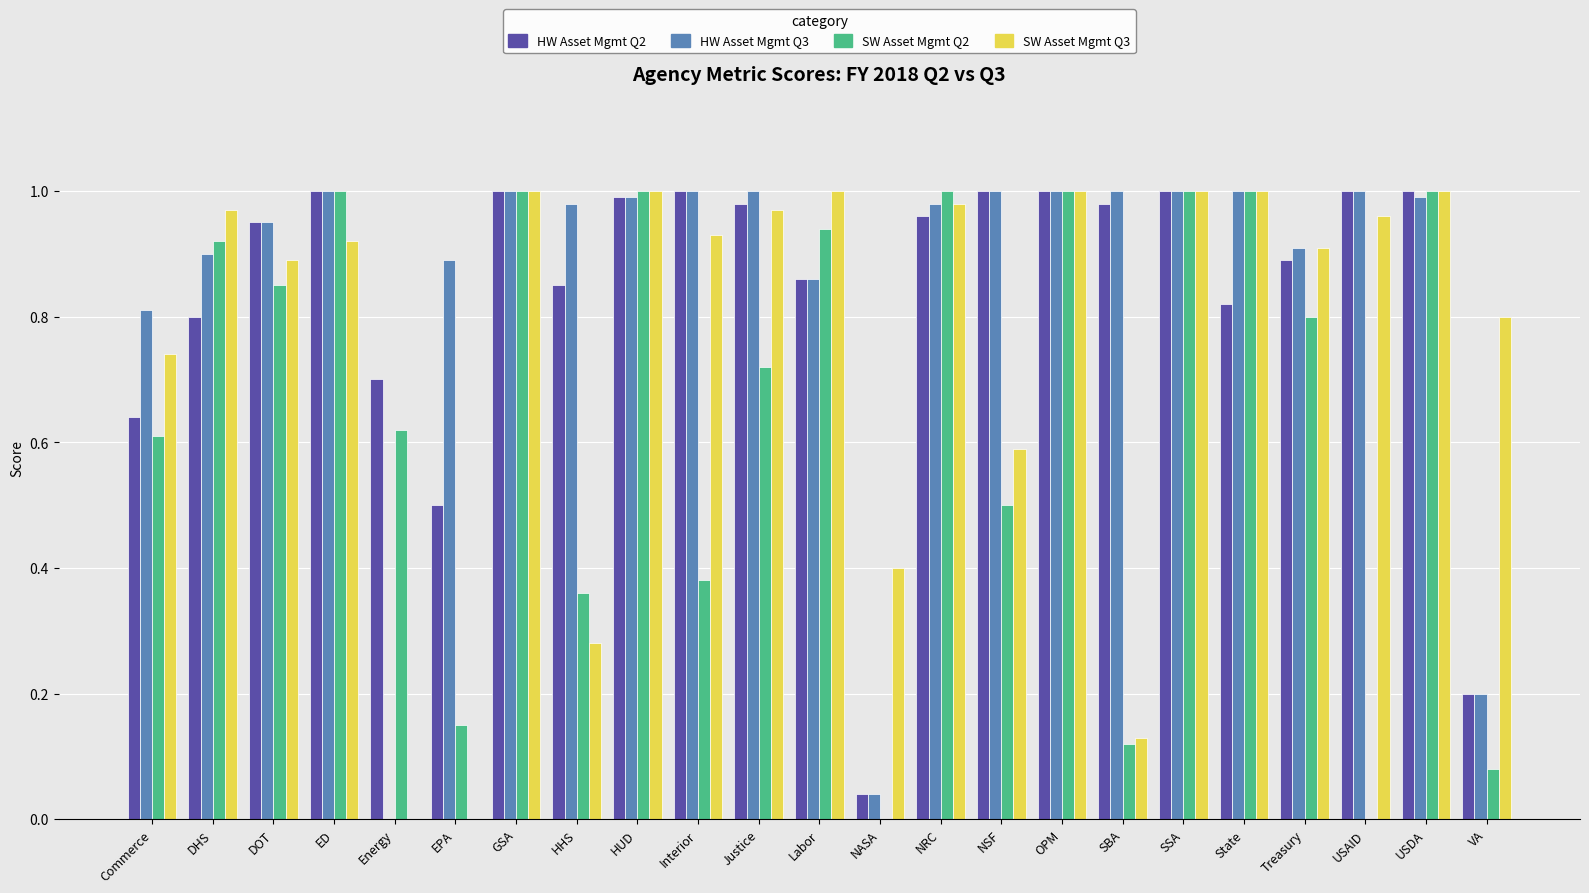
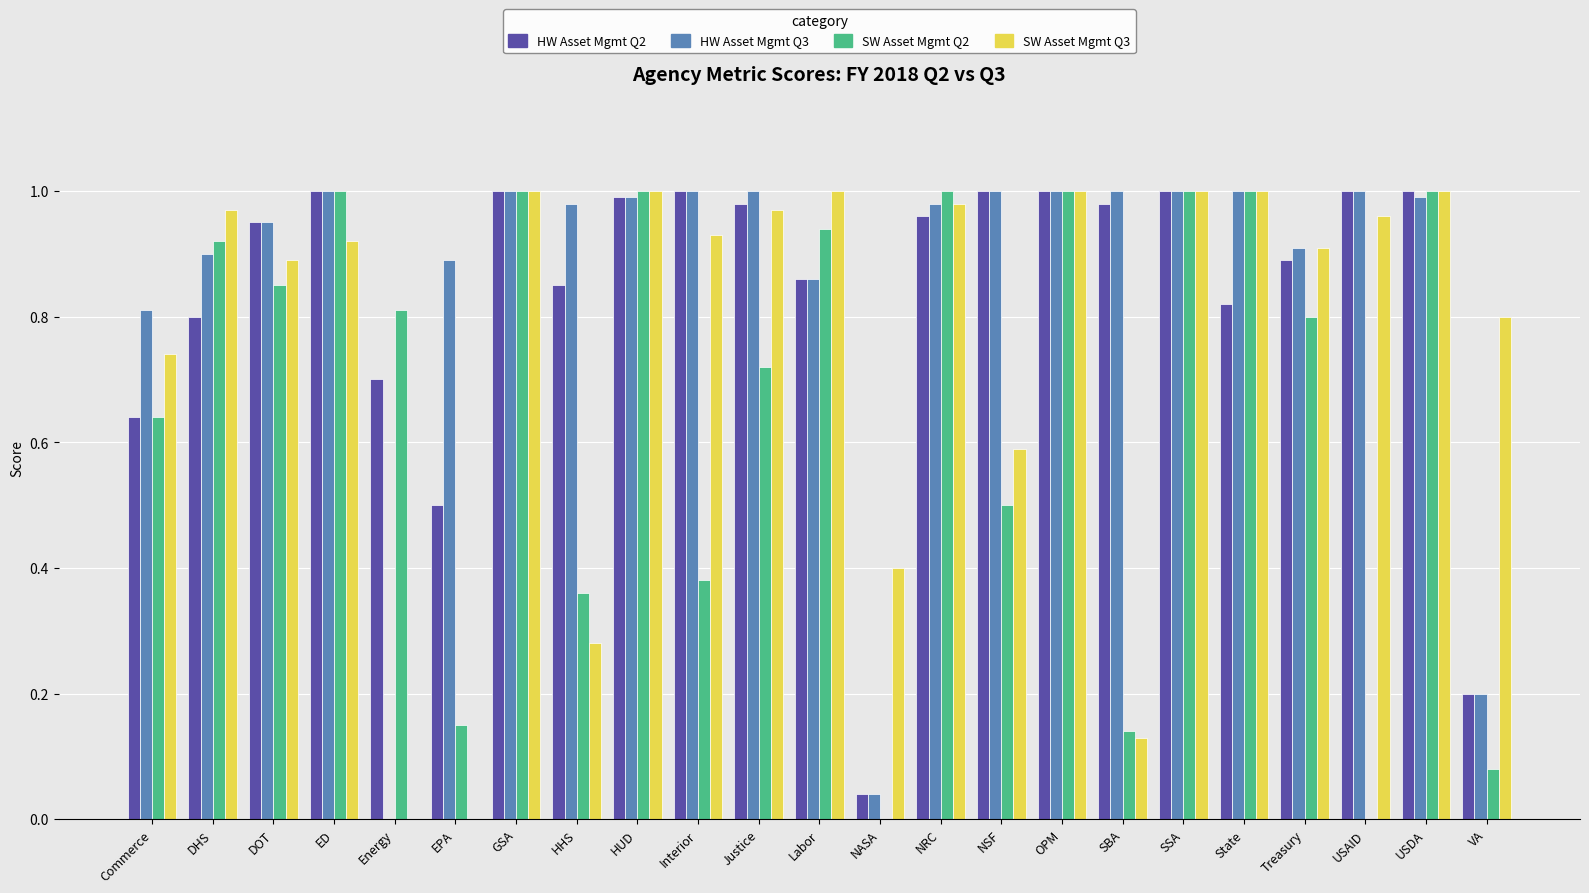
  {
    "SW Asset Mgmt Q2": {
-     "Commerce": 0.61,
+     "Commerce": 0.64,
      "DHS": 0.92,
      "DOT": 0.85,
      "ED": 1.00,
-     "Energy": 0.62,
+     "Energy": 0.81,
      "EPA": 0.15,
      "GSA": 1.00,
      "HHS": 0.36,
      "HUD": 1.00,
      "Interior": 0.38,
      "Justice": 0.72,
      "Labor": 0.94,
      "NASA": 0.00,
      "NRC": 1.00,
      "NSF": 0.50,
      "OPM": 1.00,
-     "SBA": 0.12,
+     "SBA": 0.14,
      "SSA": 1.00,
      "State": 1.00,
      "Treasury": 0.80,
      "USAID": 0.00,
      "USDA": 1.00,
      "VA": 0.08
    },
    "SW Asset Mgmt Q3": {
      "Commerce": 0.74,
      "DHS": 0.97,
      "DOT": 0.89,
      "ED": 0.92,
      "Energy": 0.00,
      "EPA": 0.00,
      "GSA": 1.00,
      "HHS": 0.28,
      "HUD": 1.00,
      "Interior": 0.93,
      "Justice": 0.97,
      "Labor": 1.00,
      "NASA": 0.40,
      "NRC": 0.98,
      "NSF": 0.59,
      "OPM": 1.00,
      "SBA": 0.13,
      "SSA": 1.00,
      "State": 1.00,
      "Treasury": 0.91,
      "USAID": 0.96,
      "USDA": 1.00,
      "VA": 0.80
    }
  }
